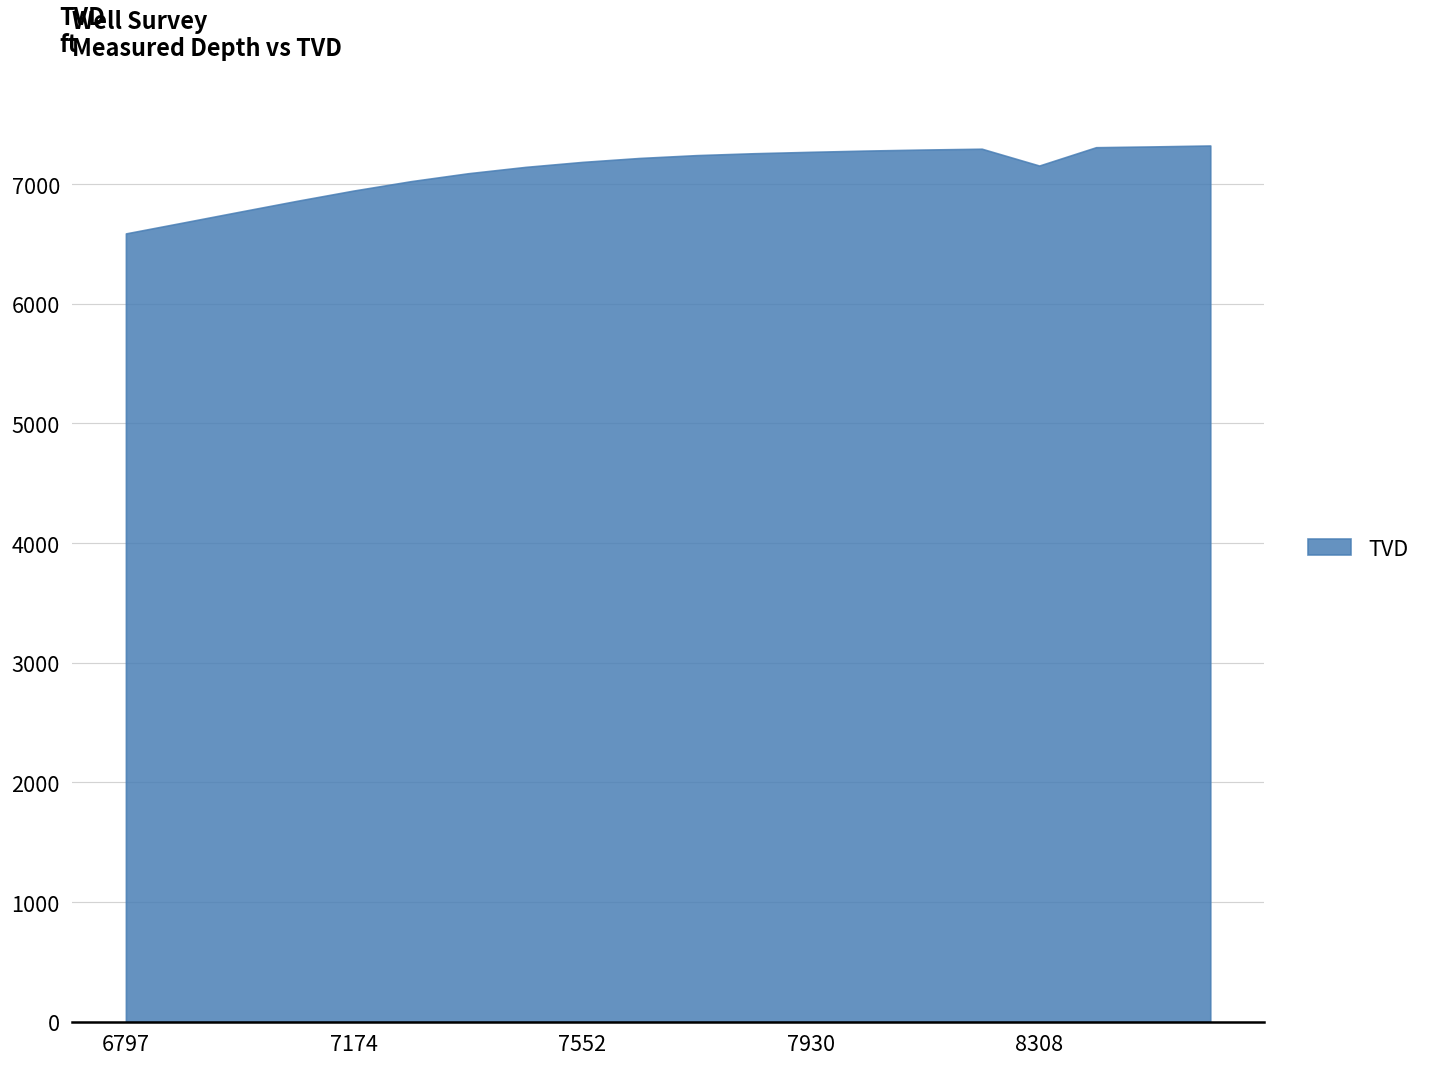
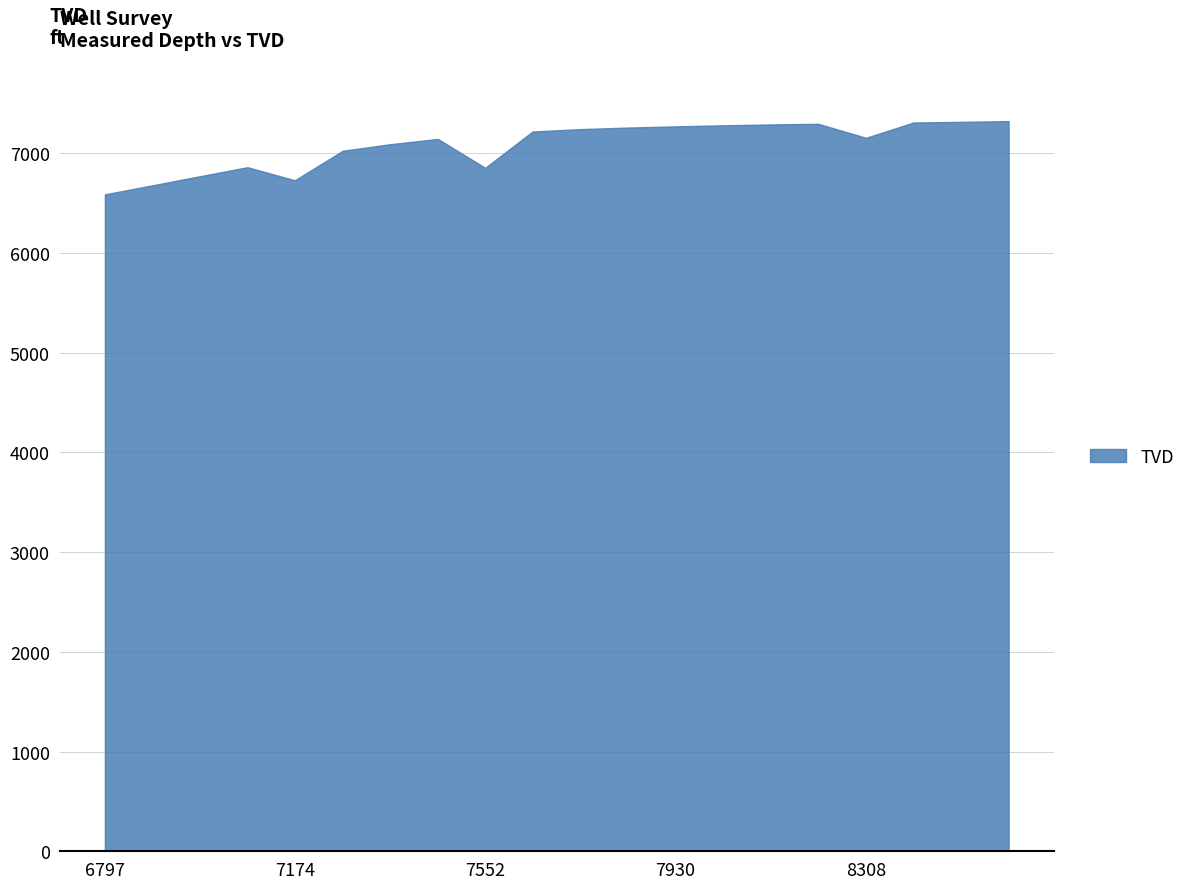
  {
    "6797": 6600,
-   "7174": 6900,
-   "7552": 7200,
+   "7174": 6700,
+   "7552": 6900,
    "7930": 7300,
    "8308": 7200
  }
